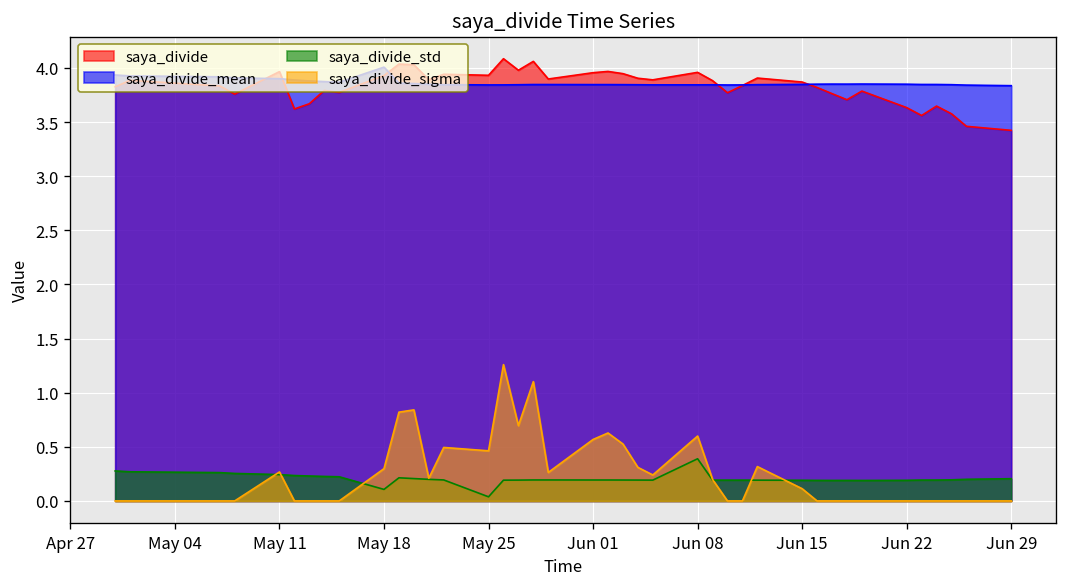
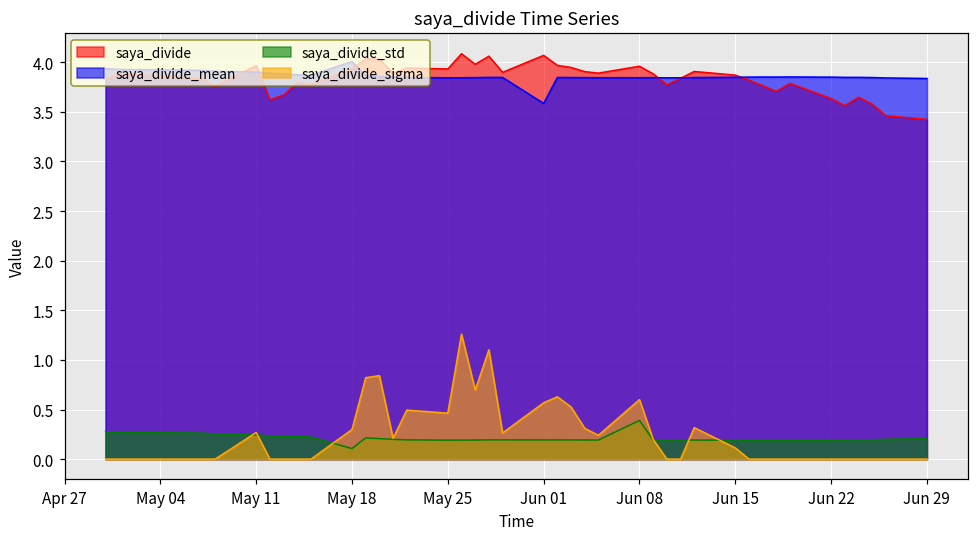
  {
    "saya_divide": {
      "May 25": 3.9,
-     "Jun 01": 4.0,
+     "Jun 01": 4.1,
      "Jun 08": 4.0,
      "Jun 22": 3.6,
      "Jun 29": 3.4
    },
    "saya_divide_mean": {
      "May 25": 3.8,
-     "Jun 01": 3.8,
+     "Jun 01": 3.6,
      "Jun 08": 3.8,
      "Jun 22": 3.8,
      "Jun 29": 3.8
    },
    "saya_divide_std": {
      "May 18": 0.1,
-     "May 25": 0.0,
+     "May 25": 0.2,
      "Jun 01": 0.2,
      "Jun 08": 0.4,
      "Jun 15": 0.2,
      "Jun 22": 0.2,
      "Jun 29": 0.2
    },
    "saya_divide_sigma": {
      "May 18": 0.3,
      "May 25": 0.5,
      "Jun 01": 0.6,
      "Jun 08": 0.6,
      "Jun 15": 0.1,
      "Jun 22": 0.0,
      "Jun 29": 0.0
    }
  }
